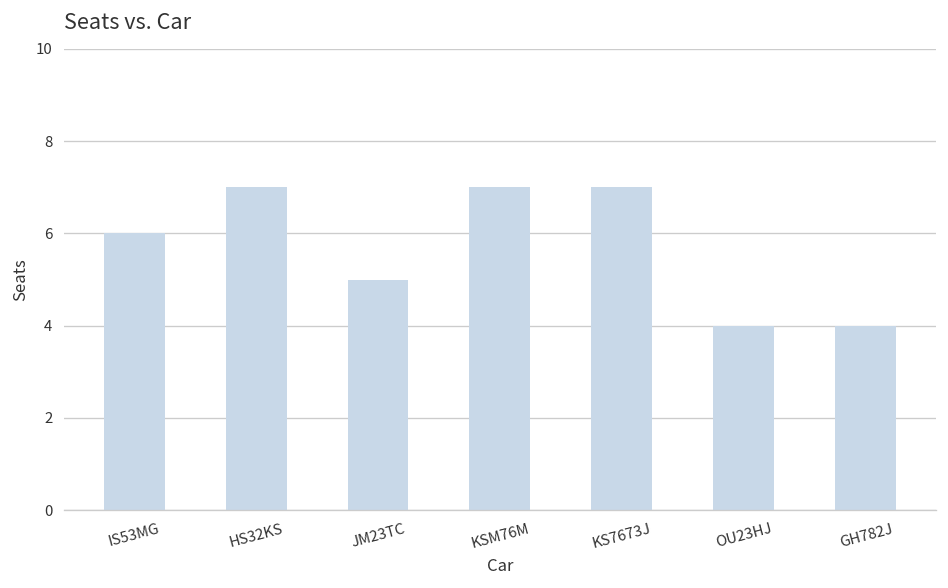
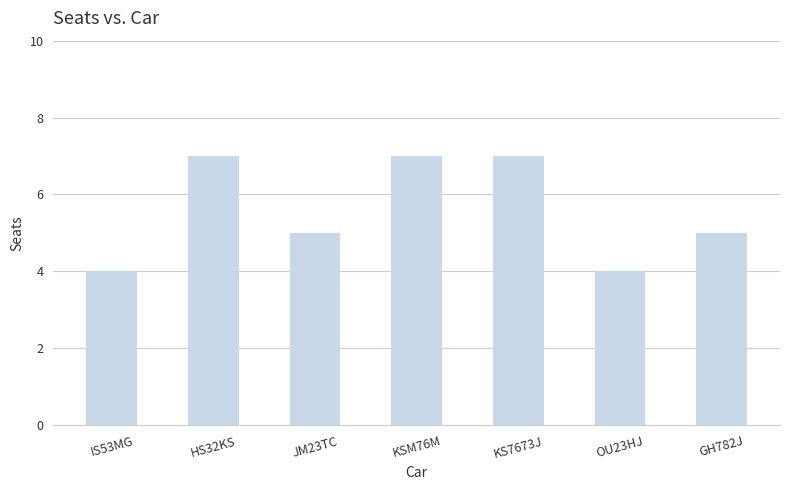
  {
-   "IS53MG": 6,
+   "IS53MG": 4,
    "HS32KS": 7,
    "JM23TC": 5,
    "KS7673J": 7,
    "OU23HJ": 4,
-   "GH782J": 4
+   "GH782J": 5
  }
